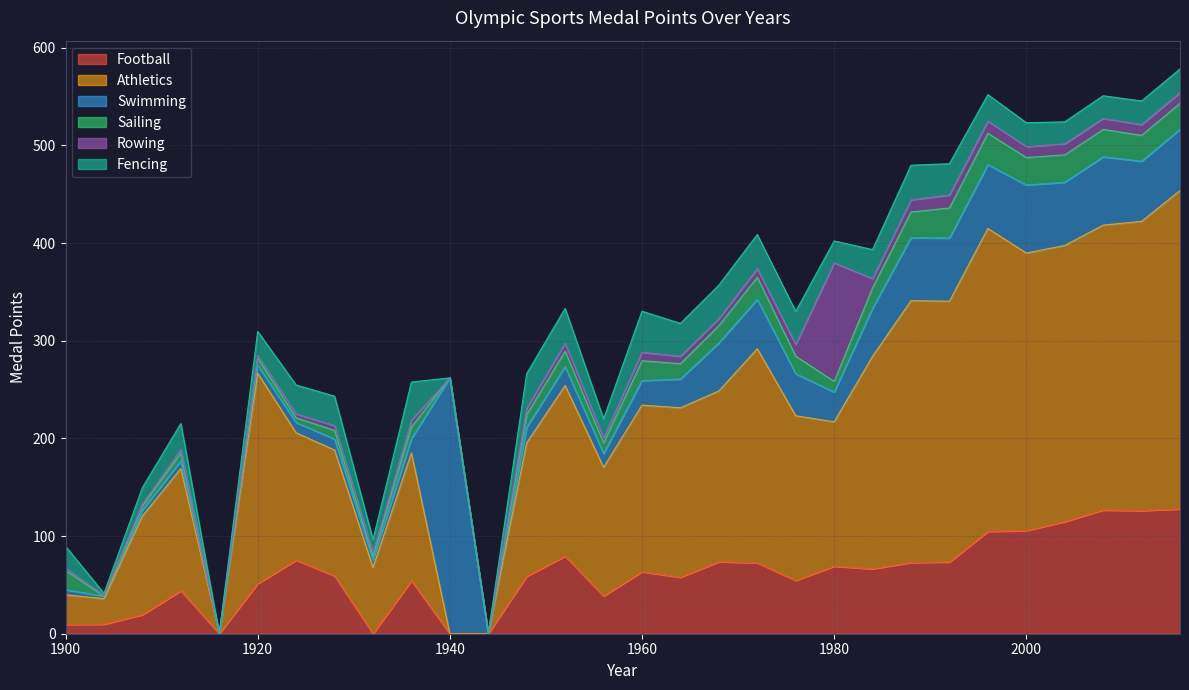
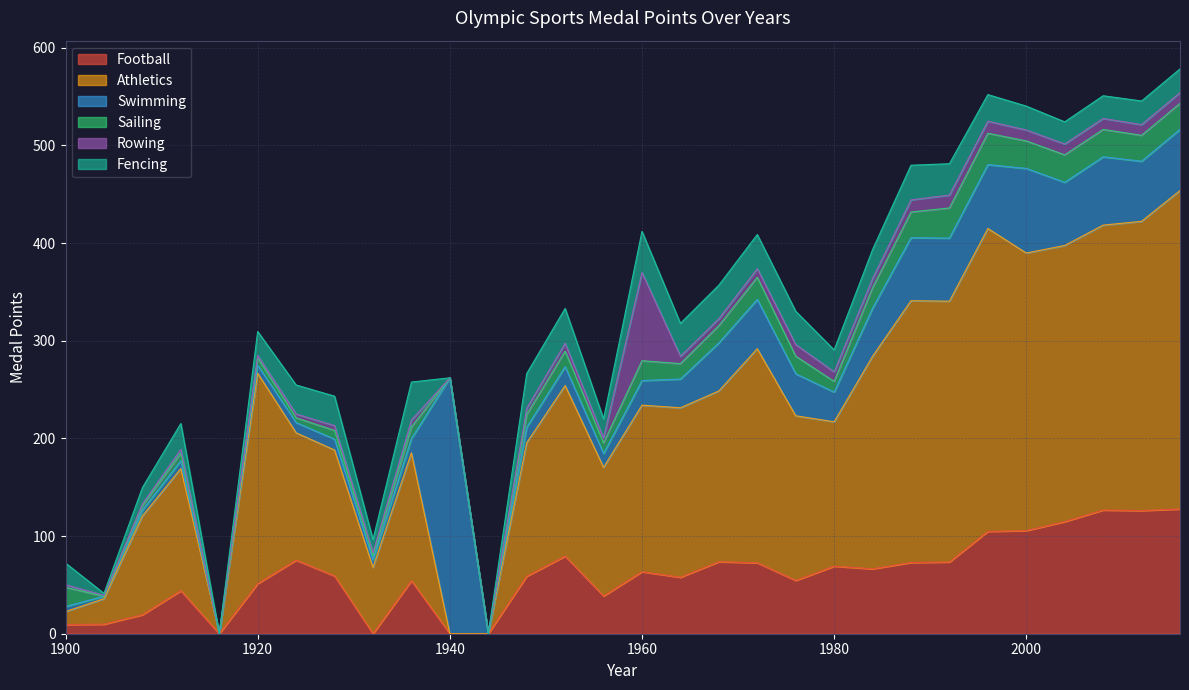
  {
    "Football": {
      "1900": 10,
      "1920": 50,
      "1960": 60,
      "1980": 70,
      "2000": 110
    },
    "Athletics": {
-     "1900": 30,
+     "1900": 10,
      "1920": 220,
      "1960": 170,
      "1980": 150,
      "2000": 280
    },
    "Swimming": {
      "1900": 10,
      "1920": 10,
      "1960": 30,
      "1980": 30,
-     "2000": 70
+     "2000": 90
    },
    "Rowing": {
      "1900": 0,
      "1920": 0,
-     "1960": 10,
-     "1980": 120,
+     "1960": 90,
+     "1980": 10,
      "2000": 10
    }
  }
